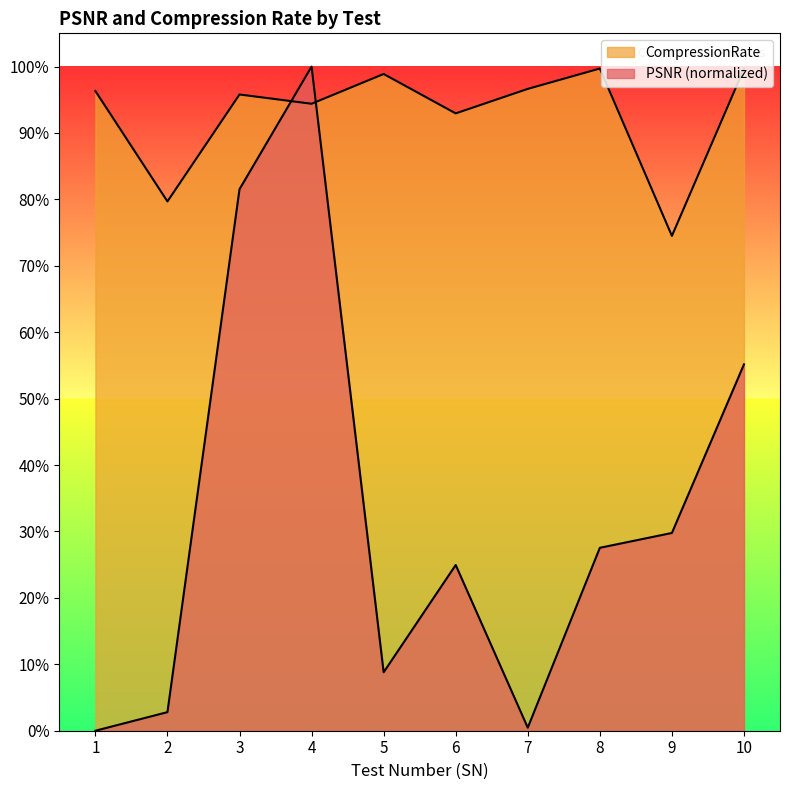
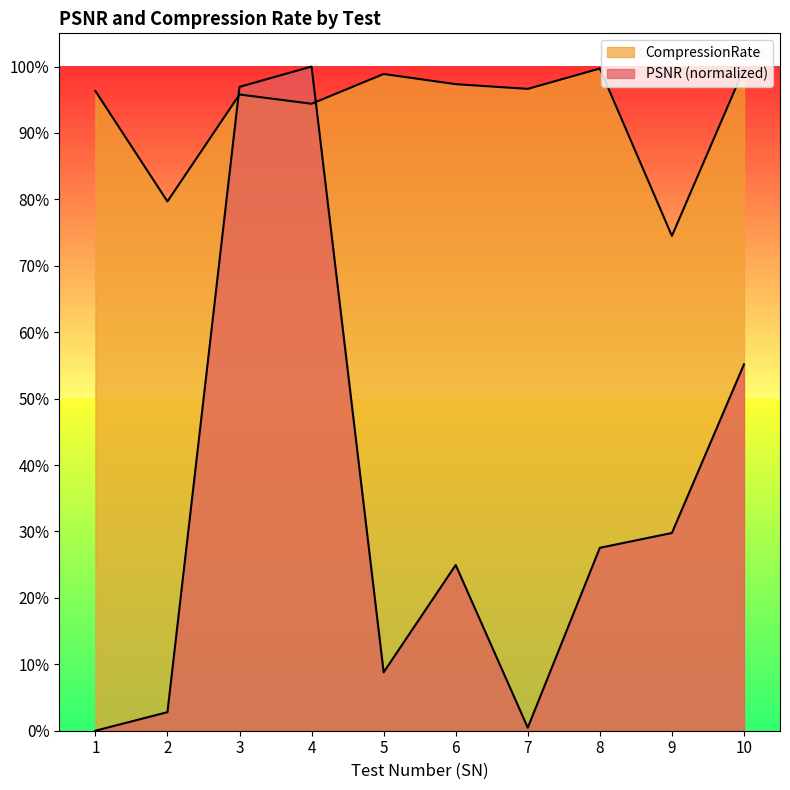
  {
    "CompressionRate": {
      "1": "96%",
      "2": "80%",
      "3": "96%",
      "4": "94%",
      "5": "99%",
-     "6": "93%",
+     "6": "97%",
      "7": "97%",
      "8": "100%",
      "9": "75%"
    },
    "PSNR (normalized)": {
      "1": "0%",
      "2": "3%",
-     "3": "82%",
+     "3": "97%",
      "4": "100%",
      "5": "9%",
      "6": "25%",
      "7": "0%",
      "8": "28%",
      "9": "30%",
      "10": "55%"
    }
  }
